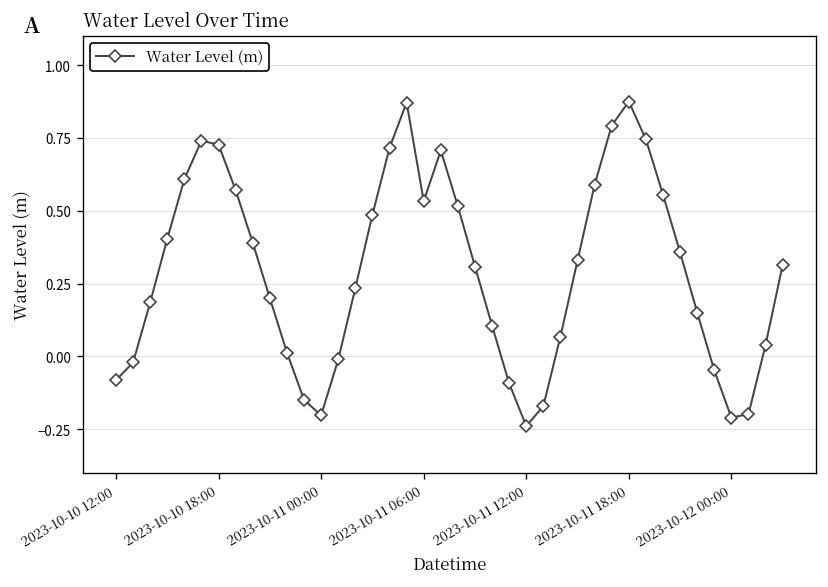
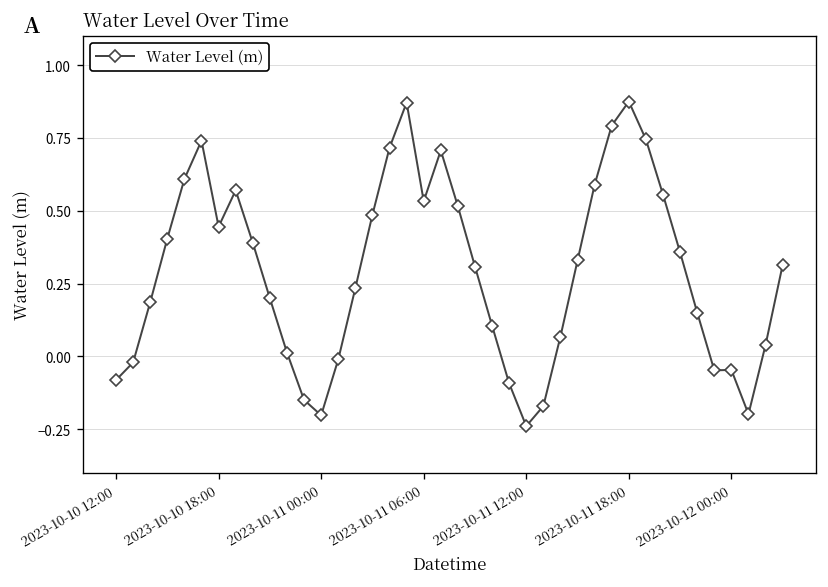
  {
    "2023-10-10 12:00": -0.08,
-   "2023-10-10 18:00": 0.73,
+   "2023-10-10 18:00": 0.45,
    "2023-10-11 00:00": -0.20,
    "2023-10-11 06:00": 0.53,
    "2023-10-11 12:00": -0.24,
    "2023-10-11 18:00": 0.87,
-   "2023-10-12 00:00": -0.21
+   "2023-10-12 00:00": -0.05
  }
